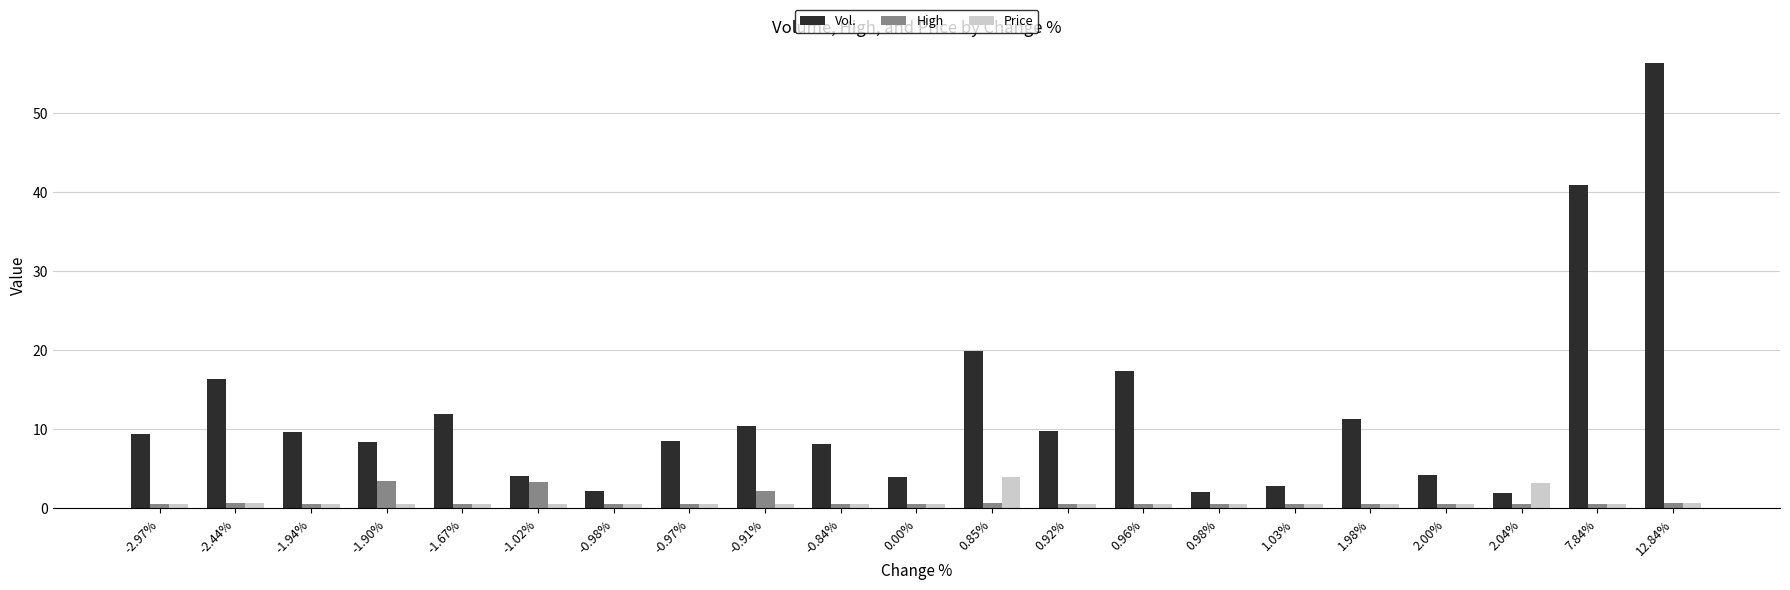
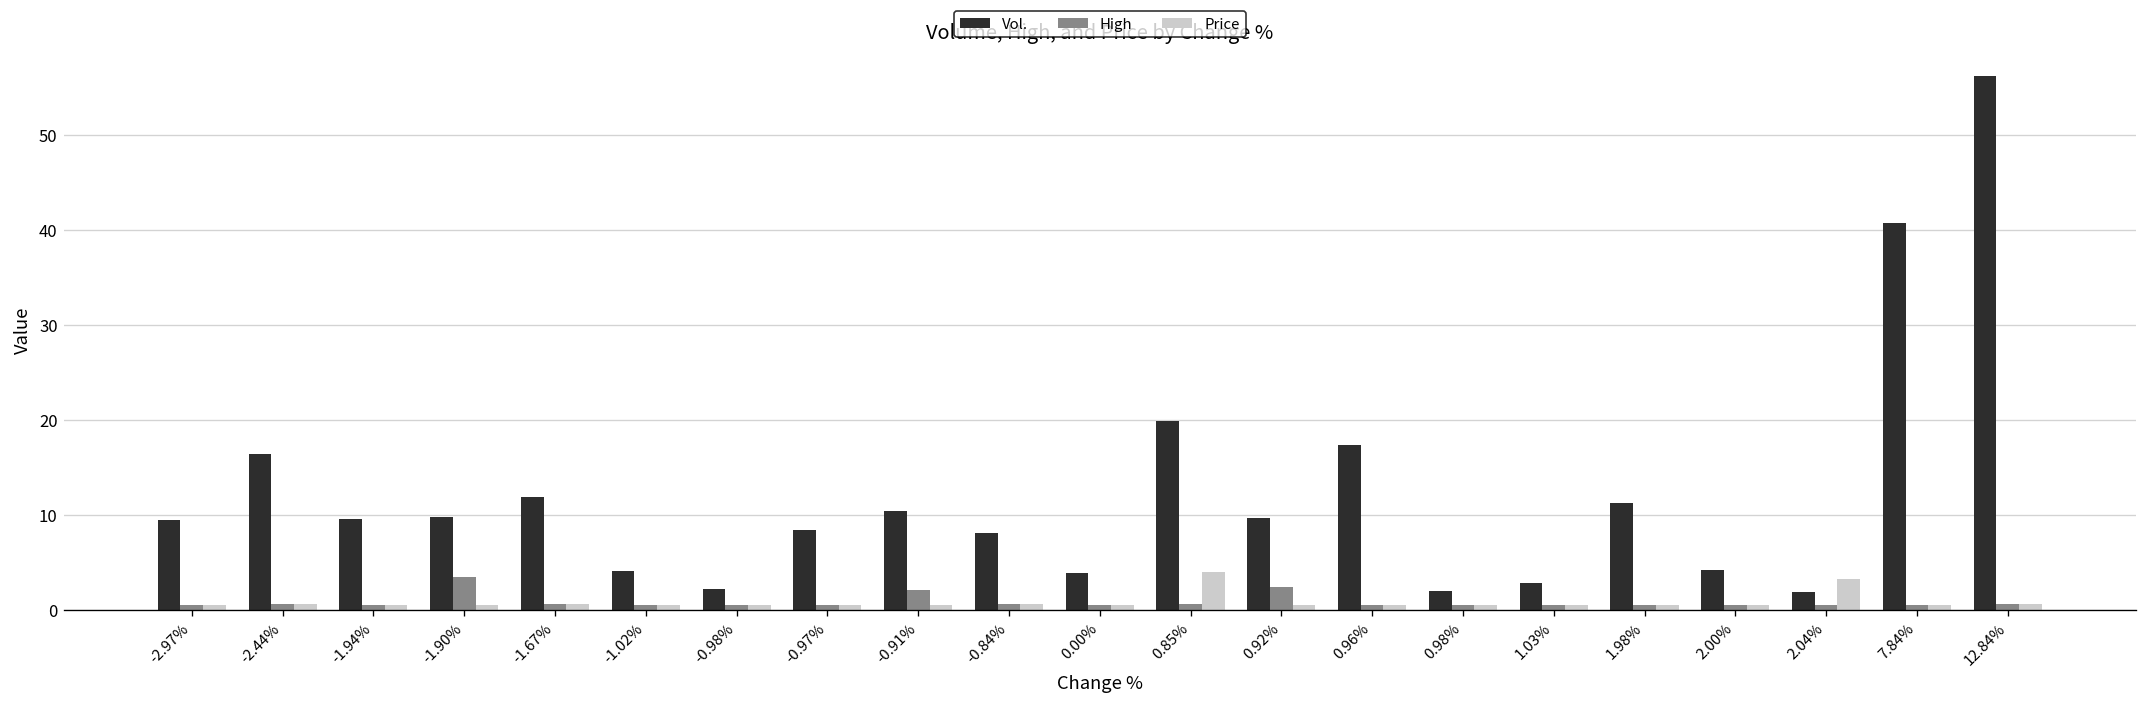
  {
    "Vol.": {
      "-2.97%": 9,
      "-2.44%": 16,
      "-1.94%": 10,
-     "-1.90%": 8,
+     "-1.90%": 10,
      "-1.67%": 12,
      "-1.02%": 4,
      "-0.98%": 2,
      "-0.97%": 8,
      "-0.91%": 10,
      "-0.84%": 8,
      "0.00%": 4,
      "0.85%": 20,
      "0.92%": 10,
      "0.96%": 17,
      "0.98%": 2,
      "1.03%": 3,
      "1.98%": 11,
      "2.00%": 4,
      "2.04%": 2,
      "7.84%": 41,
      "12.84%": 56
    },
    "High": {
      "-2.97%": 1,
      "-2.44%": 1,
      "-1.94%": 1,
      "-1.90%": 3,
      "-1.67%": 1,
-     "-1.02%": 3,
+     "-1.02%": 0,
      "-0.98%": 1,
      "-0.97%": 1,
      "-0.91%": 2,
      "-0.84%": 1,
      "0.00%": 1,
      "0.85%": 1,
-     "0.92%": 1,
+     "0.92%": 2,
      "0.96%": 1,
      "0.98%": 1,
      "1.03%": 1,
      "1.98%": 1,
      "2.00%": 1,
      "2.04%": 1,
      "7.84%": 1,
      "12.84%": 1
    },
    "Price": {
      "-2.97%": 0,
      "-2.44%": 1,
      "-1.94%": 1,
      "-1.90%": 1,
      "-1.67%": 1,
      "-1.02%": 0,
      "-0.98%": 1,
      "-0.97%": 1,
      "-0.91%": 1,
      "-0.84%": 1,
      "0.00%": 1,
      "0.85%": 4,
      "0.92%": 1,
      "0.96%": 1,
      "0.98%": 1,
      "1.03%": 0,
      "1.98%": 1,
      "2.00%": 1,
      "2.04%": 3,
      "7.84%": 1,
      "12.84%": 1
    }
  }
